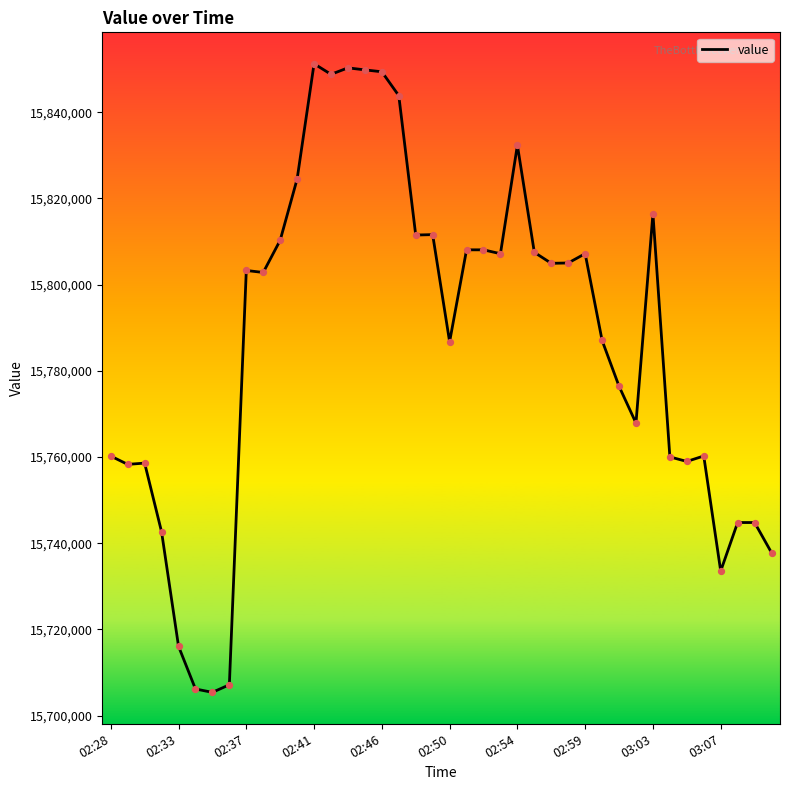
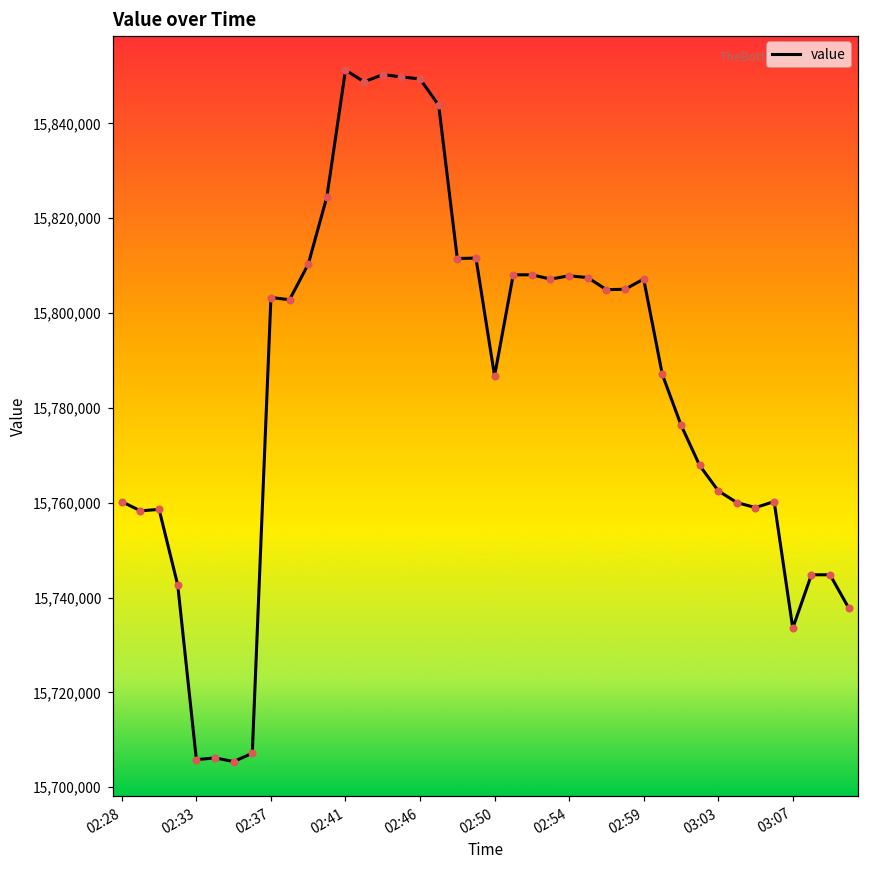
  {
    "02:28": "15,760,000",
-   "02:33": "15,716,000",
+   "02:33": "15,706,000",
    "02:37": "15,803,000",
    "02:41": "15,851,000",
    "02:46": "15,849,000",
    "02:50": "15,787,000",
-   "02:54": "15,832,000",
+   "02:54": "15,808,000",
    "02:59": "15,807,000",
-   "03:03": "15,816,000",
+   "03:03": "15,763,000",
    "03:07": "15,734,000"
  }
